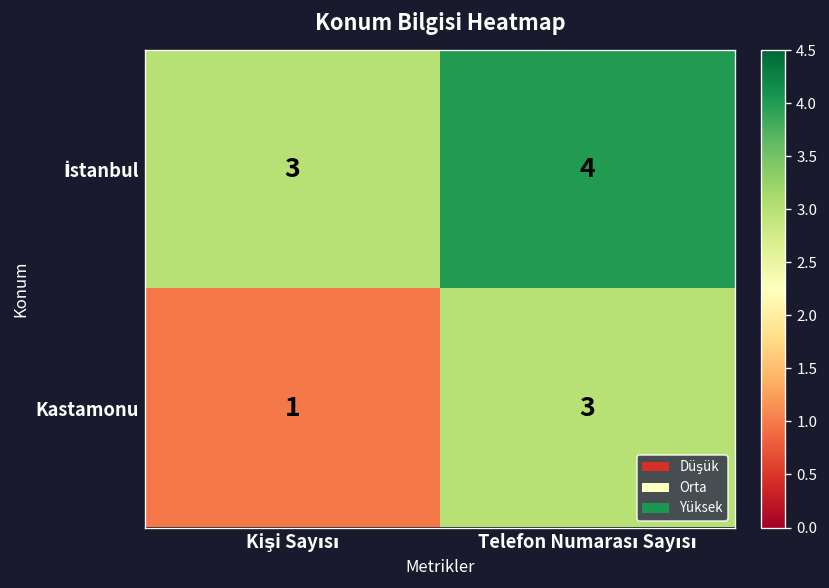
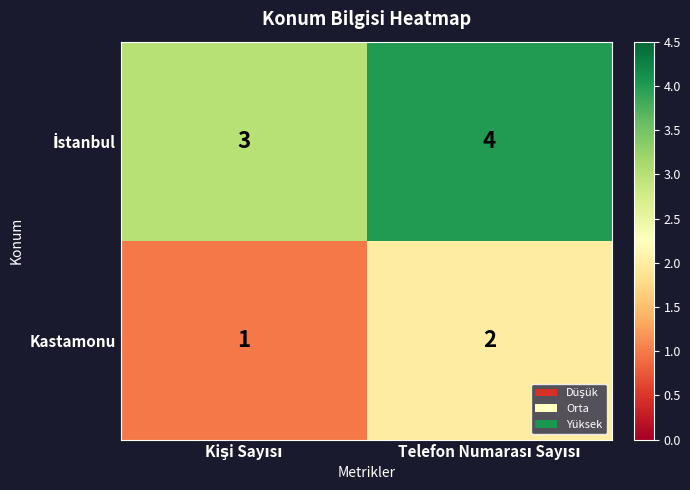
  {
    "İstanbul": {
      "Kişi Sayısı": 3,
      "Telefon Numarası Sayısı": 4
    },
    "Kastamonu": {
      "Kişi Sayısı": 1,
-     "Telefon Numarası Sayısı": 3
+     "Telefon Numarası Sayısı": 2
    }
  }
